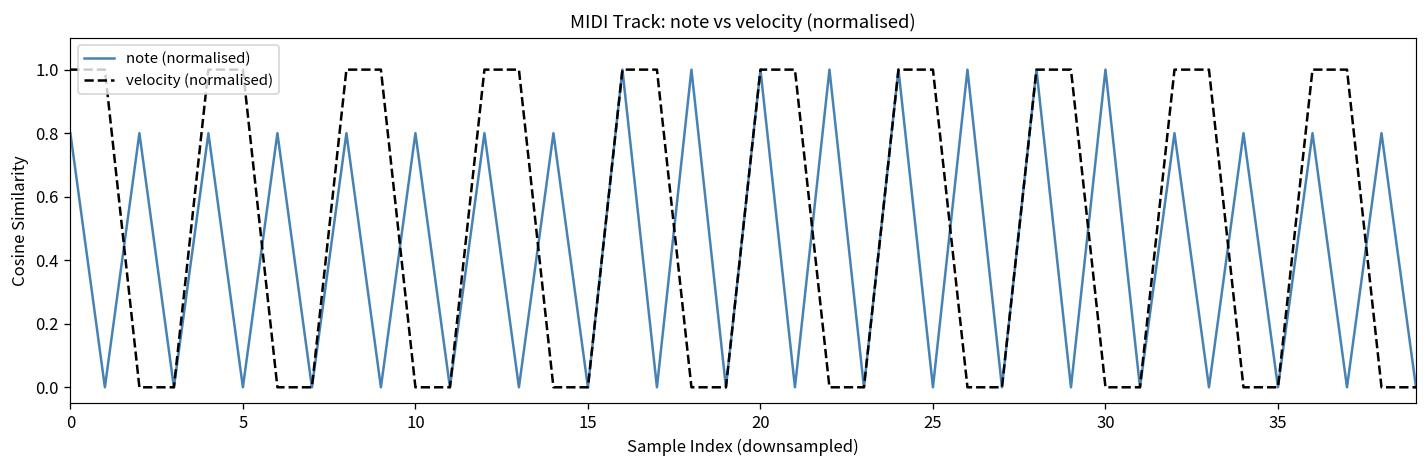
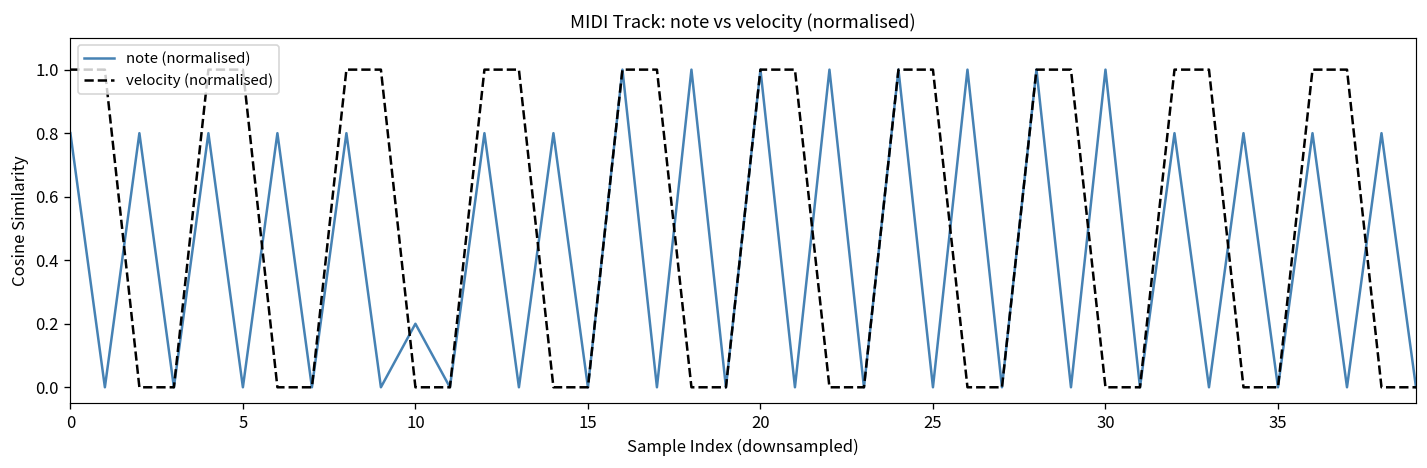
  {
    "note (normalised)": {
      "0": 0.80,
      "5": 0.00,
-     "10": 0.80,
+     "10": 0.20,
      "25": 0.00,
      "30": 1.00
    },
    "velocity (normalised)": {
      "0": 1.00,
      "10": 0.00,
      "25": 1.00,
      "30": 0.00
    }
  }
